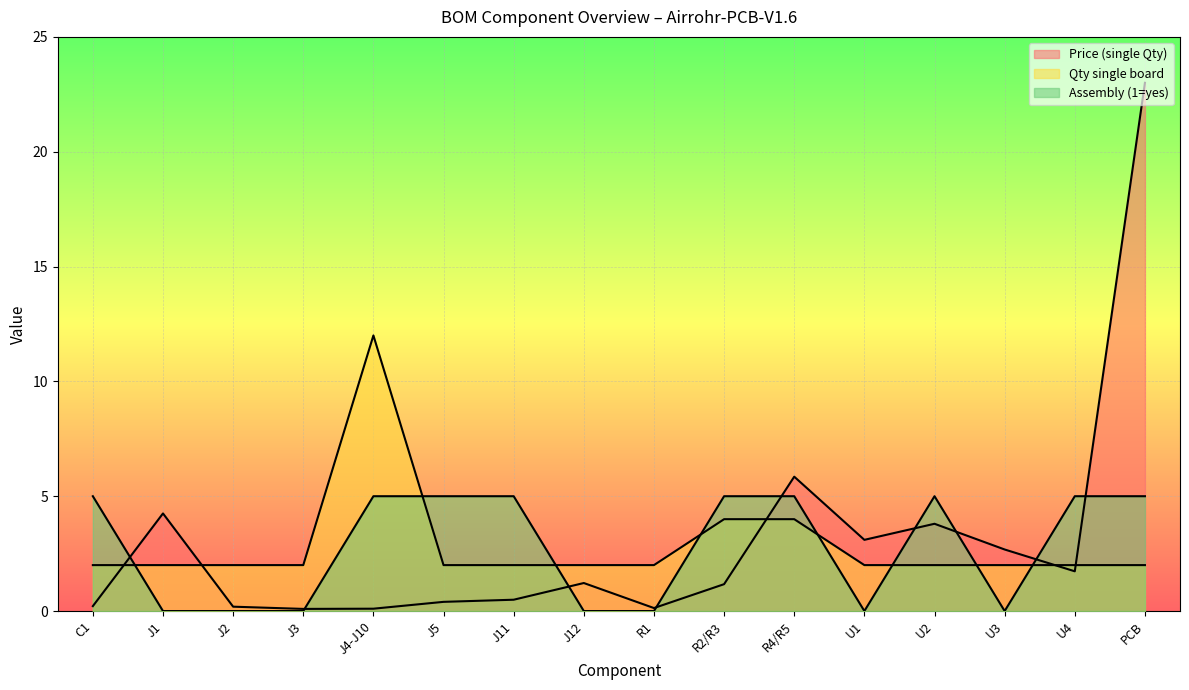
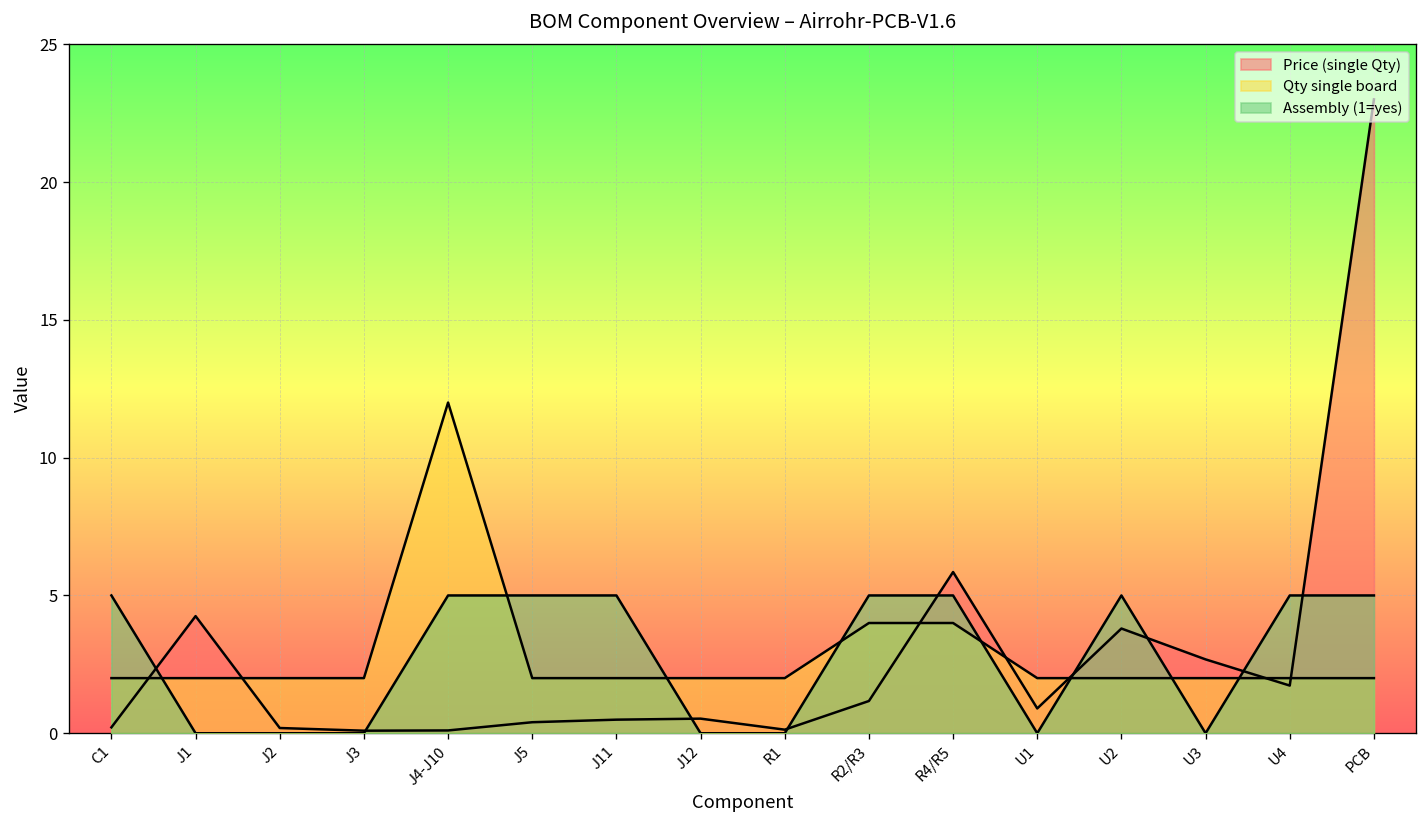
  {
    "Price (single Qty)": {
      "C1": 0.2,
      "J1": 4.3,
      "J2": 0.2,
      "J4-J10": 0.1,
      "J5": 0.4,
      "J11": 0.5,
-     "J12": 1.2,
+     "J12": 0.5,
      "R1": 0.1,
      "R2/R3": 1.2,
      "R4/R5": 5.9,
-     "U1": 3.1,
+     "U1": 0.9,
      "U2": 3.8,
      "U3": 2.7,
      "U4": 1.7
    },
    "Qty single board": {
      "C1": 2.0,
      "J1": 2.0,
      "J2": 2.0,
      "J3": 2.0,
      "J4-J10": 12.0,
      "J5": 2.0,
      "J11": 2.0,
      "J12": 2.0,
      "R1": 2.0,
      "R2/R3": 4.0,
      "R4/R5": 4.0,
      "U1": 2.0,
      "U2": 2.0,
      "U3": 2.0,
      "U4": 2.0,
      "PCB": 2.0
    },
    "Assembly (1=yes)": {
      "C1": 5.0,
      "J1": 0.0,
      "J2": 0.0,
      "J4-J10": 5.0,
      "J5": 5.0,
      "J11": 5.0,
      "J12": 0.0,
      "R1": 0.0,
      "R2/R3": 5.0,
      "R4/R5": 5.0,
      "U1": 0.0,
      "U2": 5.0,
      "U3": 0.0,
      "U4": 5.0,
      "PCB": 5.0
    }
  }
